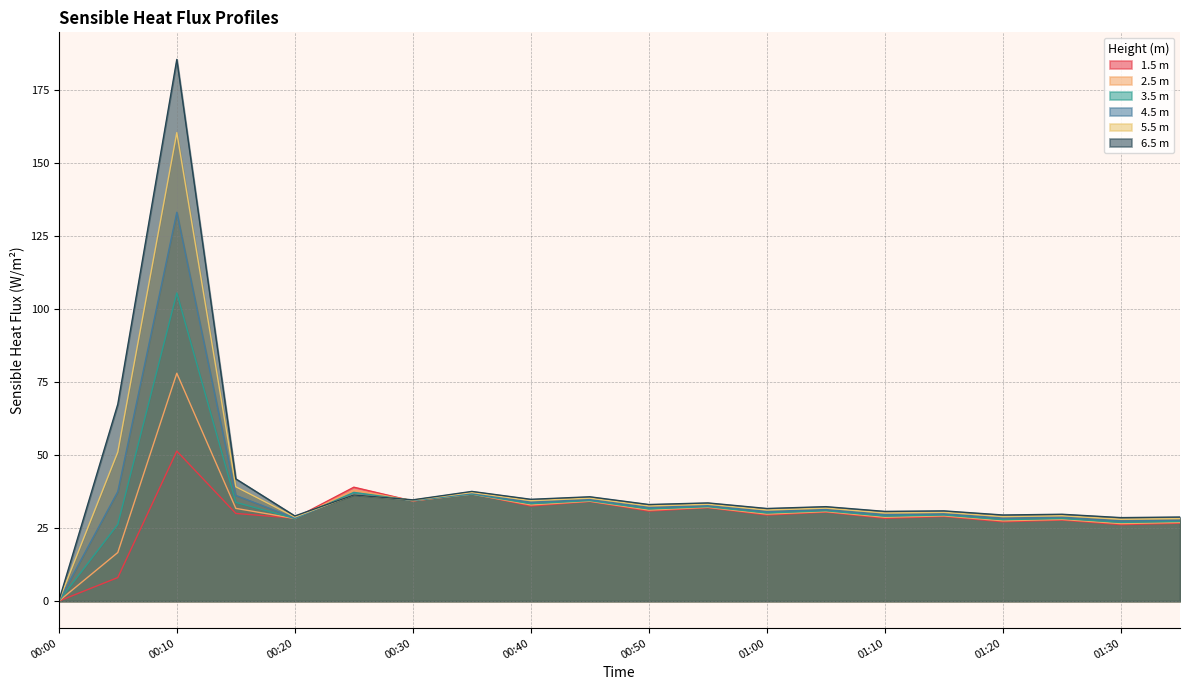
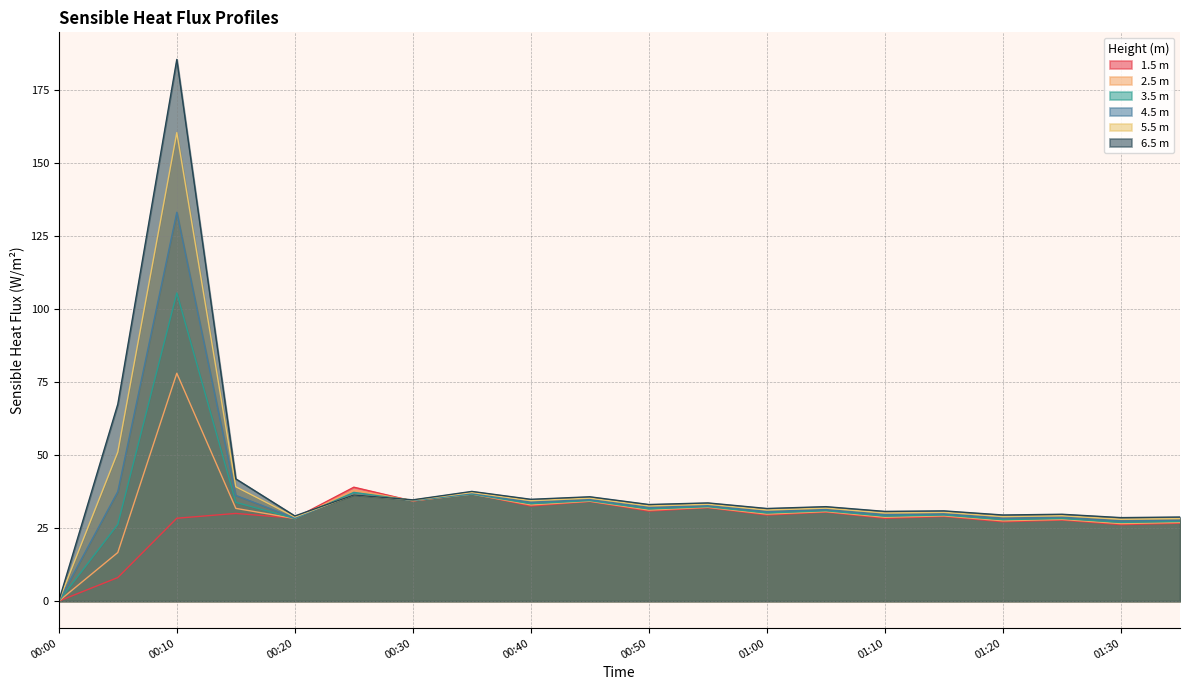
  {
    "1.5 m": {
-     "00:10": 51
+     "00:10": 28
    },
    "6.5 m": {
      "00:10": 185
    }
  }
